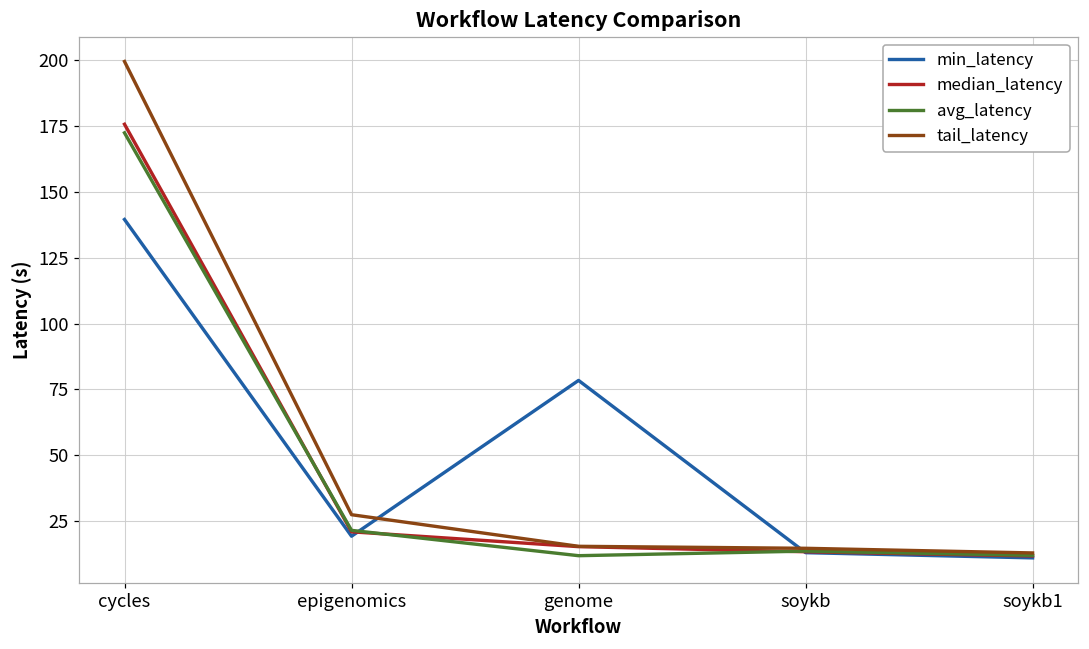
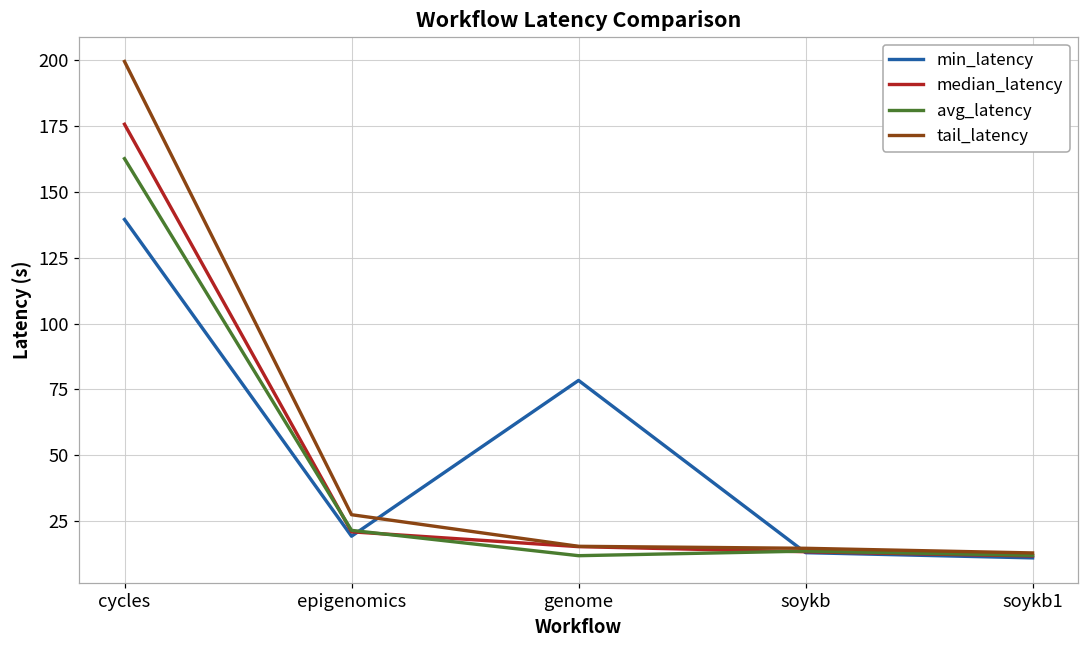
  {
    "min_latency": {
      "cycles": 139,
      "epigenomics": 19,
      "genome": 78
    },
    "avg_latency": {
-     "cycles": 172,
+     "cycles": 163,
      "genome": 12
    }
  }
